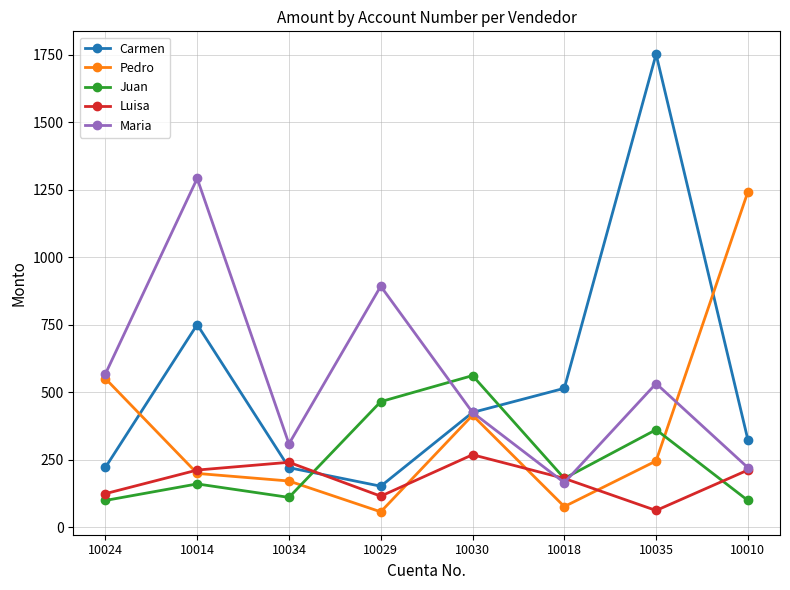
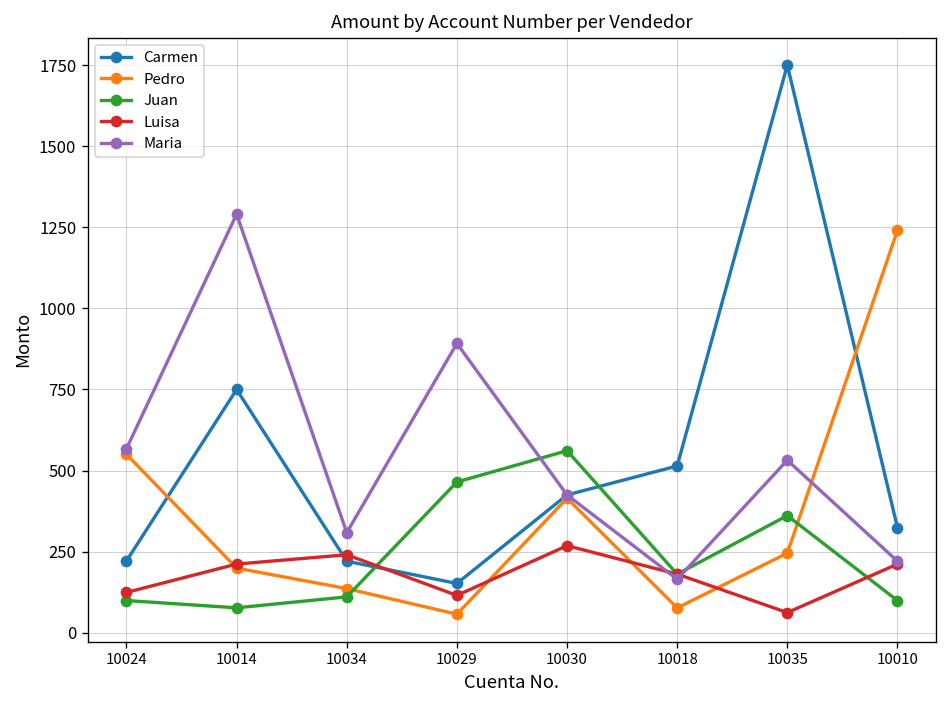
  {
    "Carmen": {
      "10024": 220,
      "10014": 750,
      "10034": 220,
      "10029": 150,
      "10018": 510,
      "10035": 1750,
      "10010": 320
    },
    "Pedro": {
      "10024": 550,
      "10014": 200,
-     "10034": 170,
+     "10034": 140,
      "10029": 60,
      "10030": 410,
      "10018": 80,
      "10035": 240,
      "10010": 1240
    },
    "Juan": {
      "10024": 100,
-     "10014": 160,
+     "10014": 80,
      "10034": 110,
      "10029": 460,
      "10030": 560,
      "10035": 360,
      "10010": 100
    },
    "Luisa": {
      "10024": 120,
      "10014": 210,
      "10034": 240,
      "10029": 110,
      "10030": 270,
      "10035": 60
    },
    "Maria": {
      "10024": 570,
      "10014": 1290,
      "10034": 310,
      "10029": 890,
      "10018": 160,
      "10035": 530
    }
  }
